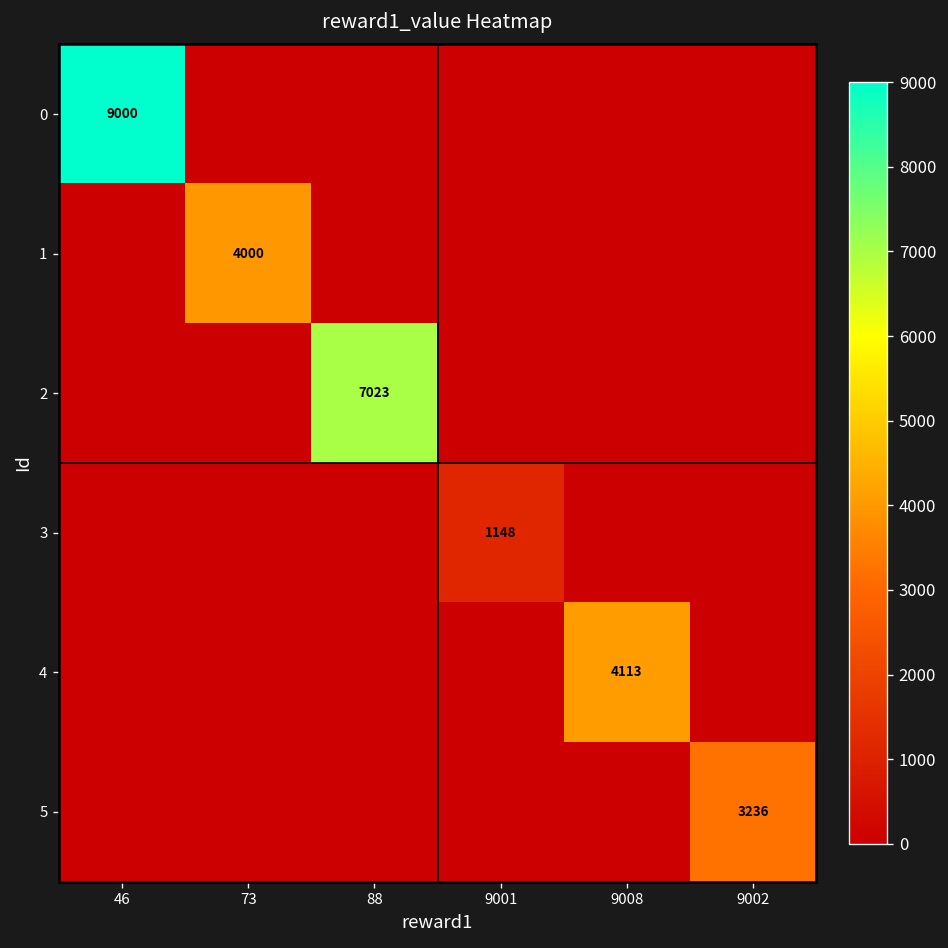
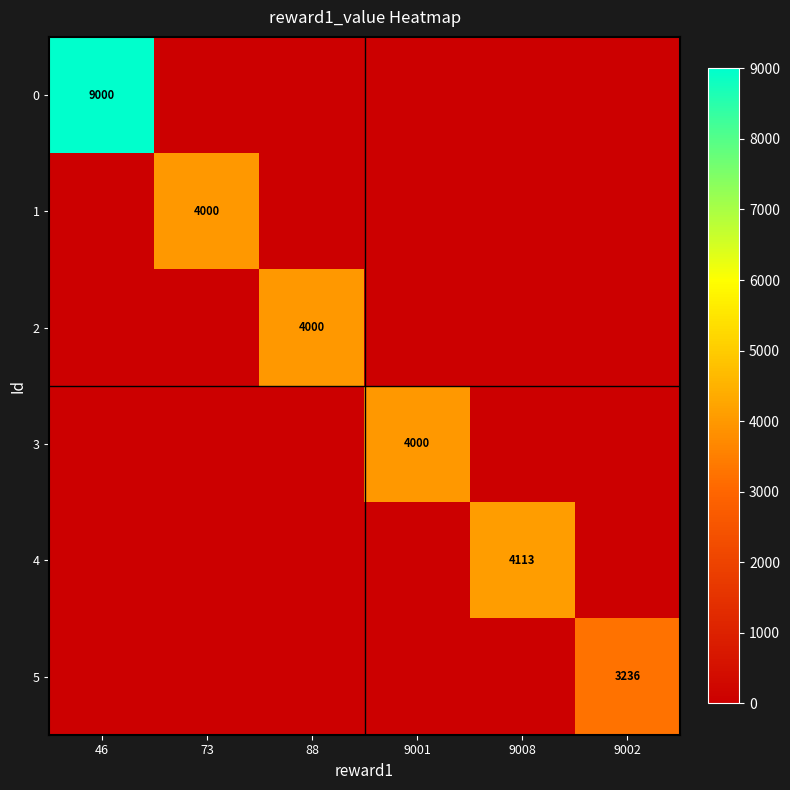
  {
    "0": {
      "46": 9000
    },
    "1": {
      "73": 4000
    },
    "2": {
-     "88": 7023
+     "88": 4000
    },
    "3": {
-     "9001": 1148
+     "9001": 4000
    },
    "4": {
      "9008": 4113
    },
    "5": {
      "9002": 3236
    }
  }
